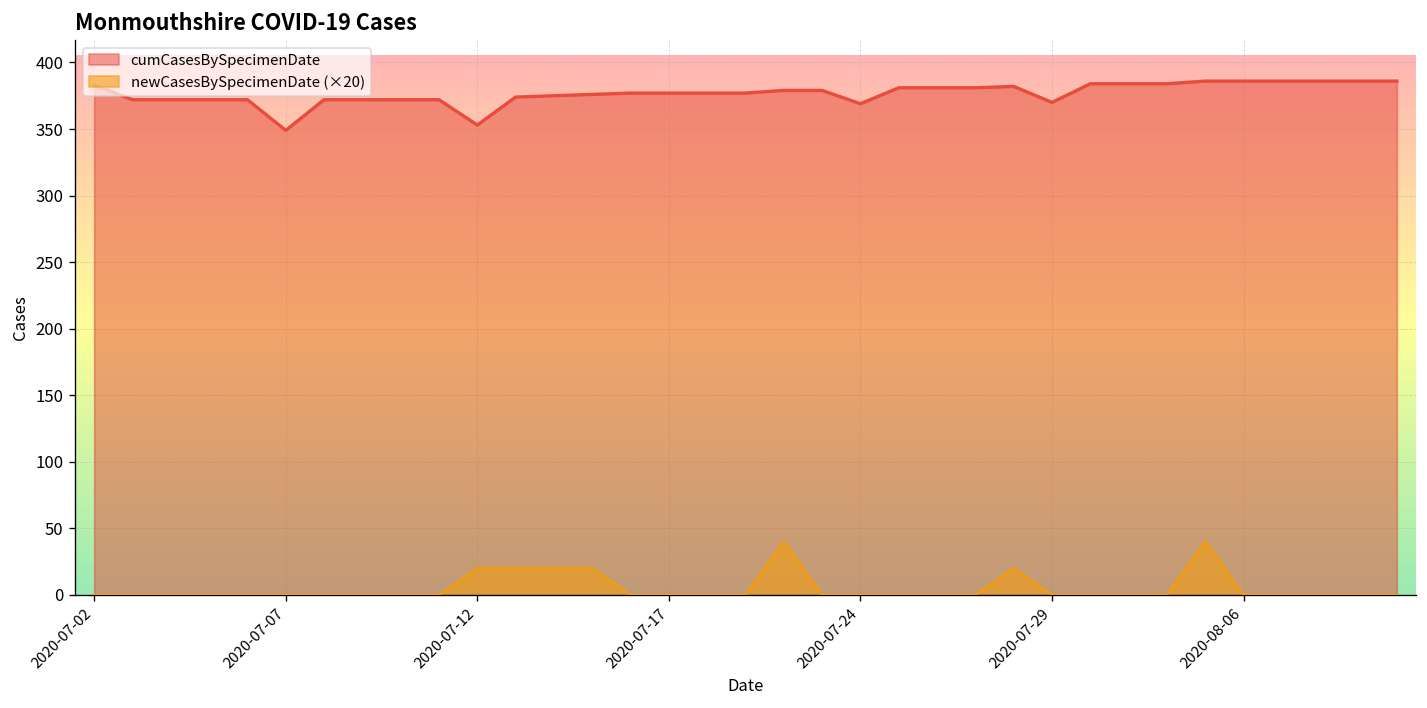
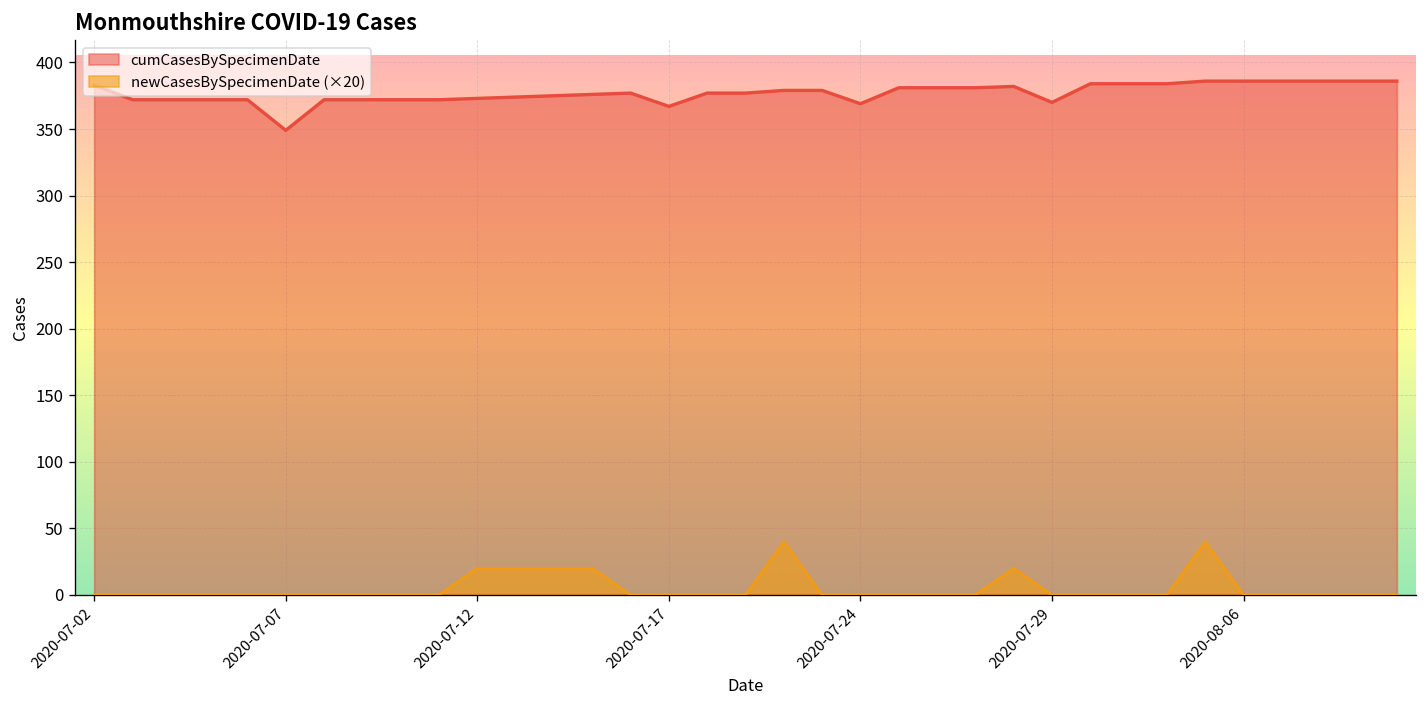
  {
    "cumCasesBySpecimenDate": {
      "2020-07-07": 349,
-     "2020-07-12": 353,
-     "2020-07-17": 377,
+     "2020-07-12": 373,
+     "2020-07-17": 367,
      "2020-07-24": 369,
      "2020-07-29": 370,
      "2020-08-06": 386
    },
    "newCasesBySpecimenDate (×20)": {
      "2020-07-02": 0,
      "2020-07-07": 0,
      "2020-07-12": 20,
      "2020-07-17": 0,
      "2020-07-24": 0,
      "2020-07-29": 0,
      "2020-08-06": 0
    }
  }
